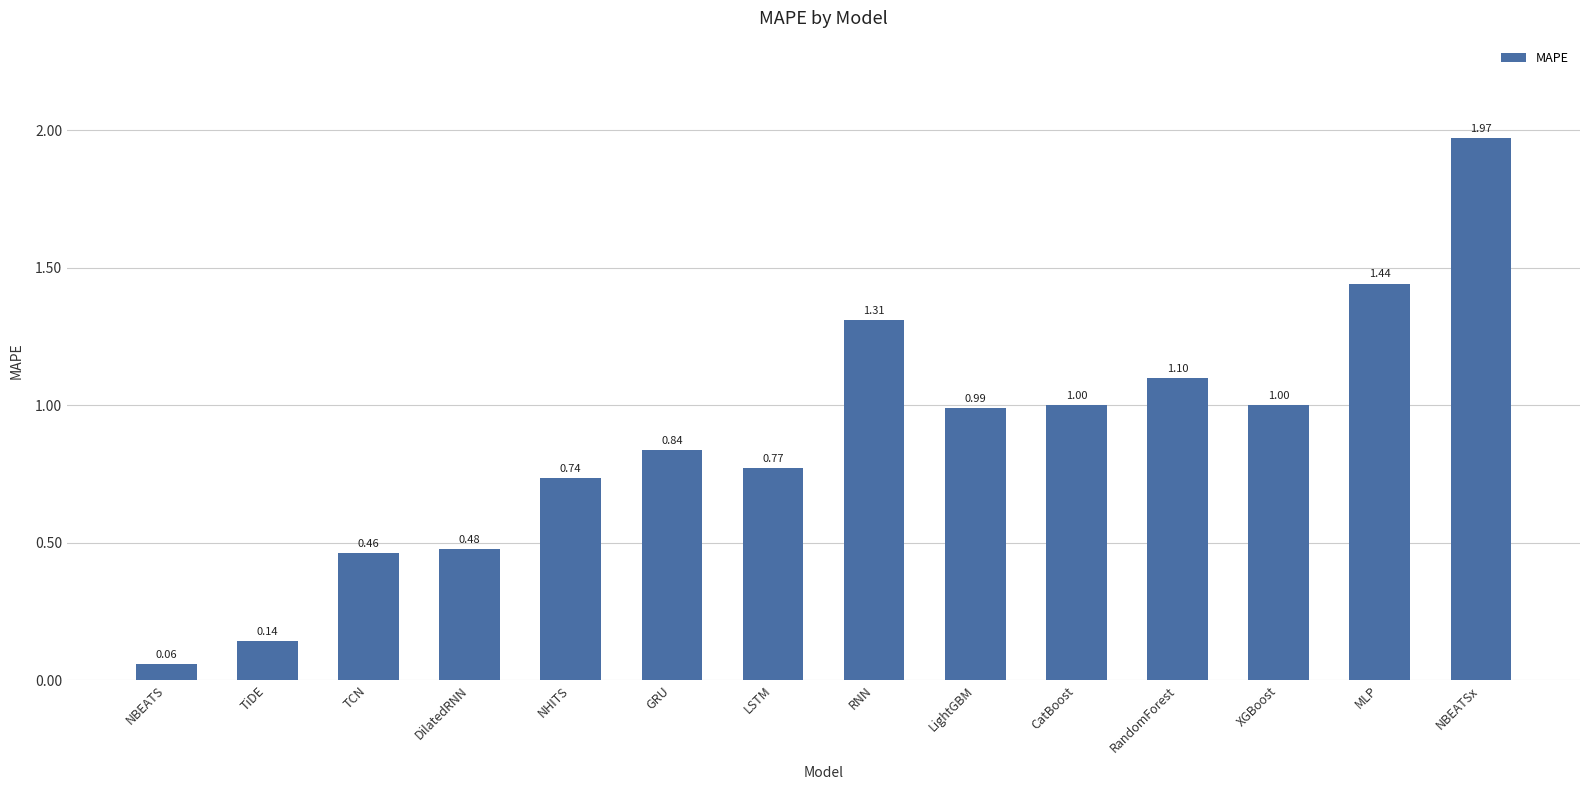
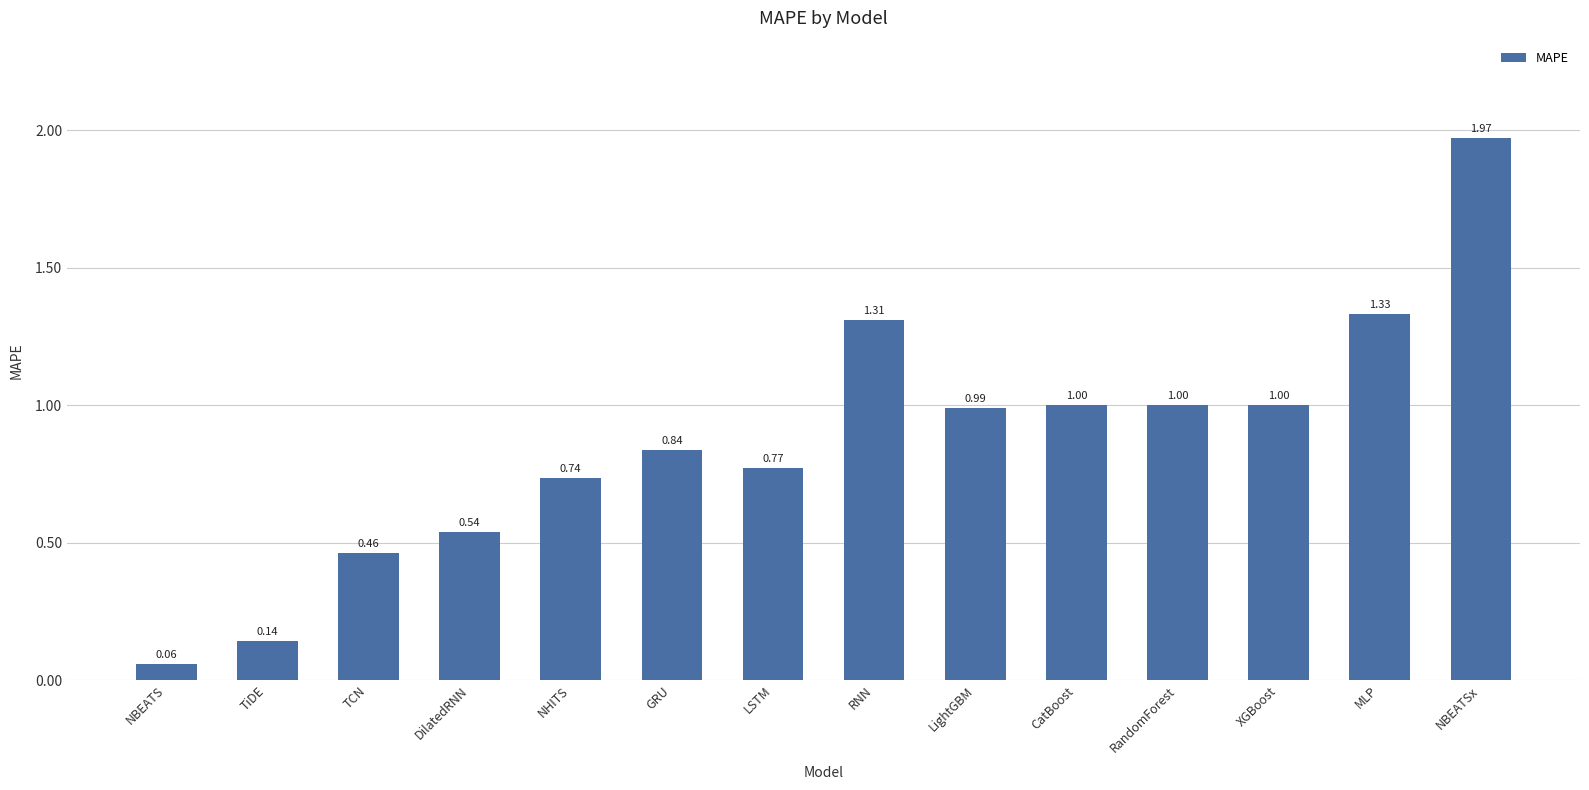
  {
    "NBEATS": 0.06,
    "TiDE": 0.14,
    "TCN": 0.46,
-   "DilatedRNN": 0.48,
+   "DilatedRNN": 0.54,
    "NHITS": 0.74,
    "GRU": 0.84,
    "LSTM": 0.77,
    "RNN": 1.31,
    "LightGBM": 0.99,
    "CatBoost": 1.00,
-   "RandomForest": 1.10,
+   "RandomForest": 1.00,
    "XGBoost": 1.00,
-   "MLP": 1.44,
+   "MLP": 1.33,
    "NBEATSx": 1.97
  }
